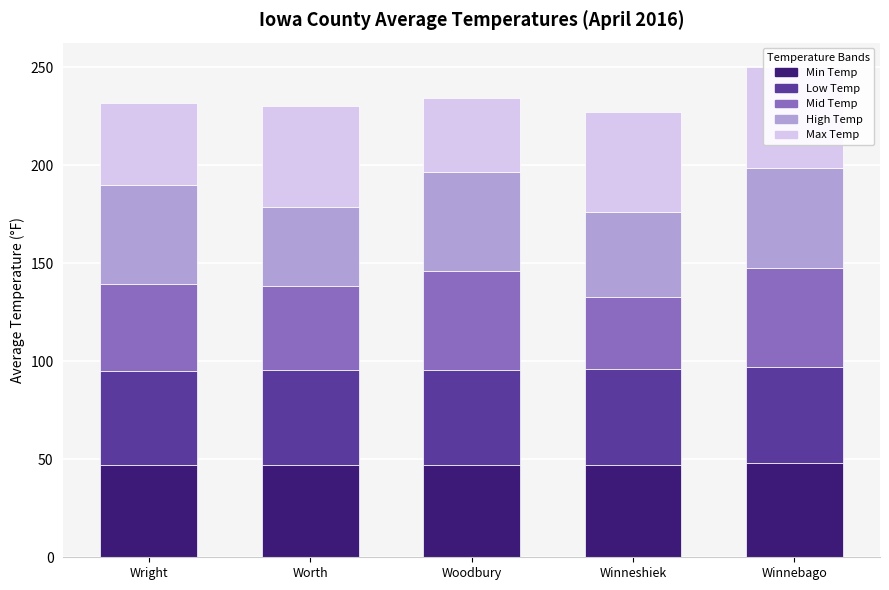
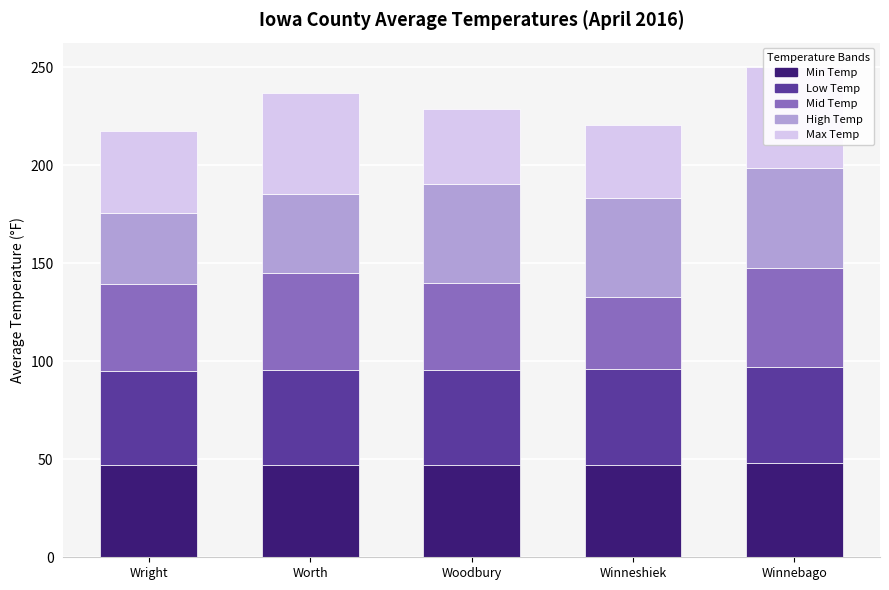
  {
    "Mid Temp": {
      "Wright": 44,
-     "Worth": 43,
-     "Woodbury": 50,
+     "Worth": 50,
+     "Woodbury": 44,
      "Winneshiek": 36,
      "Winnebago": 50
    },
    "High Temp": {
-     "Wright": 51,
+     "Wright": 36,
      "Worth": 40,
      "Woodbury": 51,
-     "Winneshiek": 43,
+     "Winneshiek": 51,
      "Winnebago": 51
    },
    "Max Temp": {
      "Wright": 42,
      "Worth": 51,
      "Woodbury": 38,
-     "Winneshiek": 51
+     "Winneshiek": 37
    }
  }
